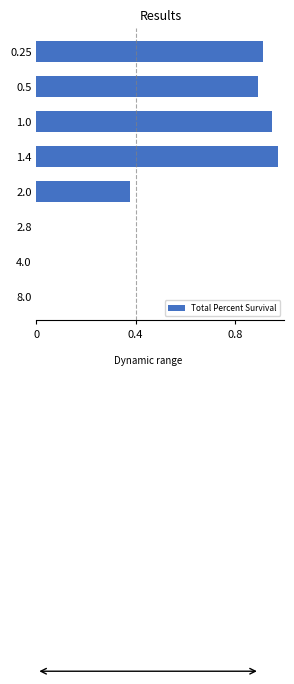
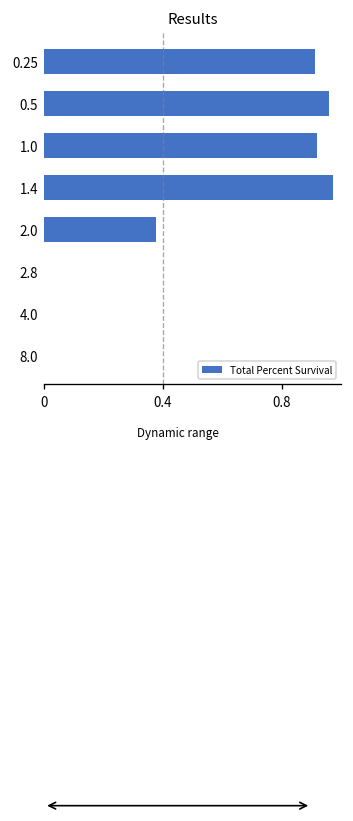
  {
    "0.25": 0.91,
-   "0.5": 0.89,
-   "1.0": 0.95,
+   "0.5": 0.96,
+   "1.0": 0.92,
    "1.4": 0.97,
    "2.0": 0.38,
    "2.8": 0.00,
    "4.0": 0.00,
    "8.0": 0.00
  }
